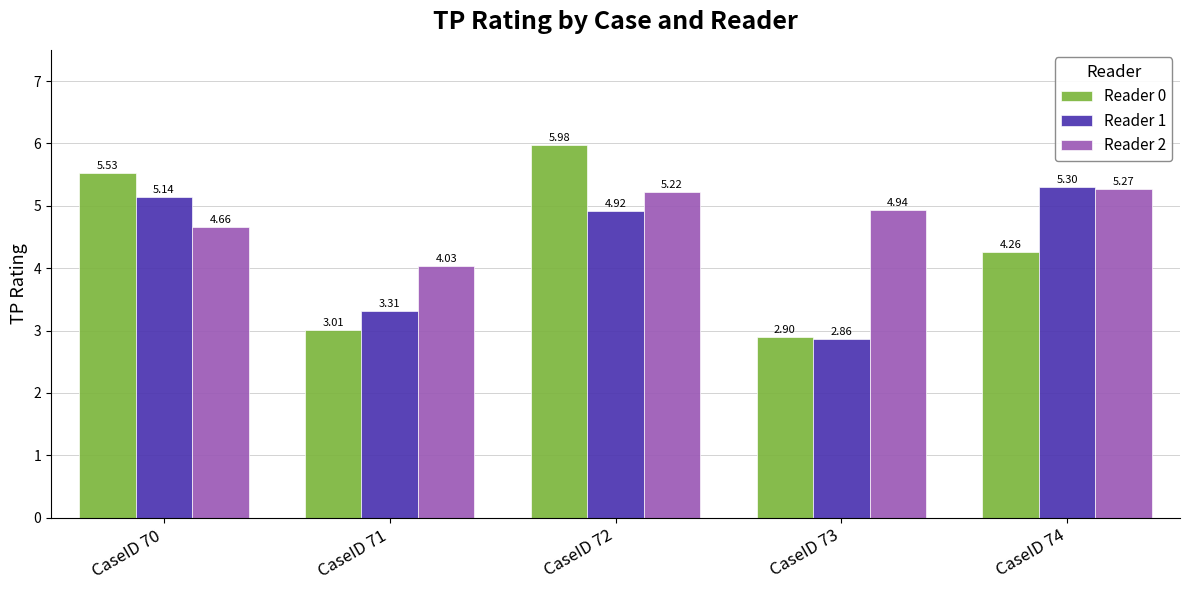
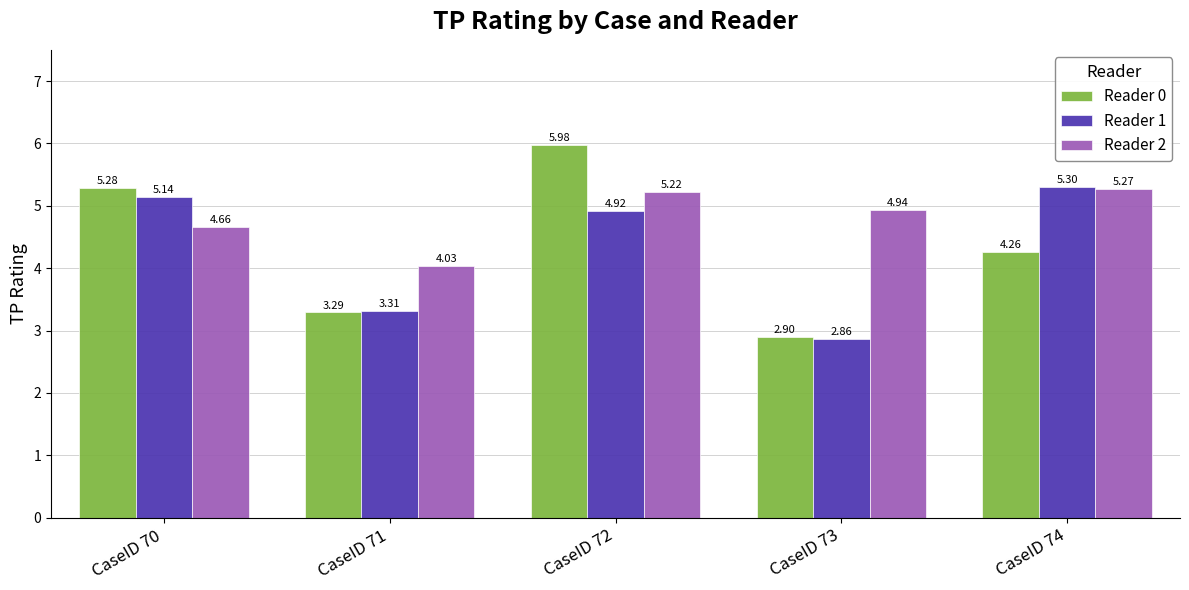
  {
    "Reader 0": {
-     "CaseID 70": 5.53,
-     "CaseID 71": 3.01,
+     "CaseID 70": 5.28,
+     "CaseID 71": 3.29,
      "CaseID 72": 5.98,
      "CaseID 73": 2.90,
      "CaseID 74": 4.26
    },
    "Reader 1": {
      "CaseID 70": 5.14,
      "CaseID 71": 3.31,
      "CaseID 72": 4.92,
      "CaseID 73": 2.86,
      "CaseID 74": 5.30
    },
    "Reader 2": {
      "CaseID 70": 4.66,
      "CaseID 71": 4.03,
      "CaseID 72": 5.22,
      "CaseID 73": 4.94,
      "CaseID 74": 5.27
    }
  }
